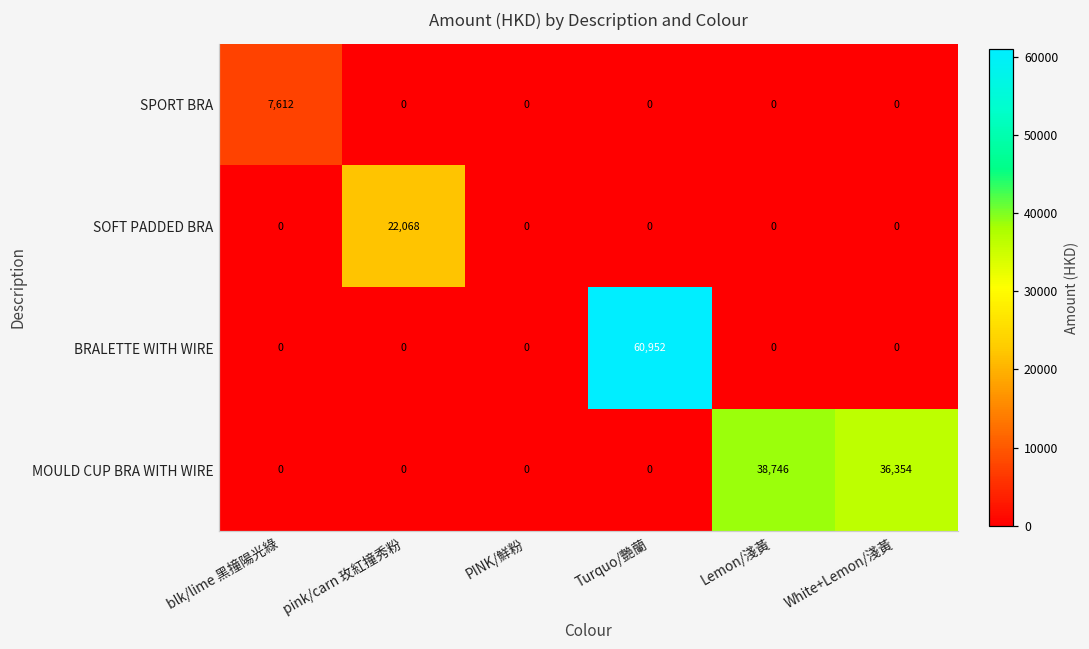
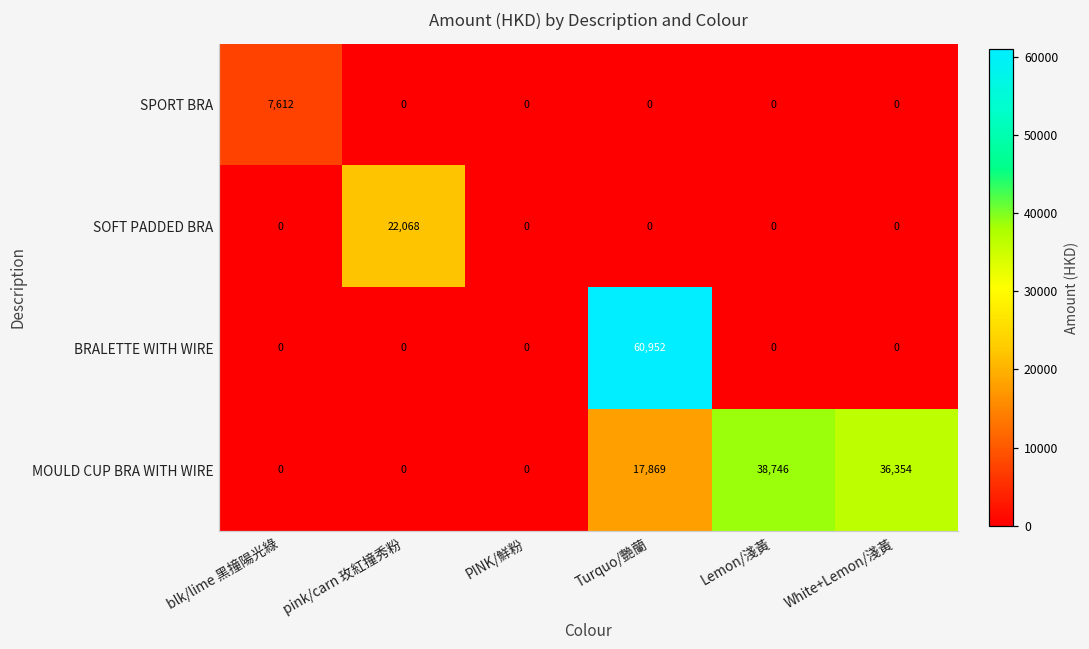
  {
    "SPORT BRA": {
      "blk/lime 黑撞陽光綠": "7,612",
      "pink/carn 玫紅撞秀粉": "0",
      "PINK/鮮粉": "0",
      "Turquo/艷蘭": "0",
      "Lemon/淺黃": "0",
      "White+Lemon/淺黃": "0"
    },
    "SOFT PADDED BRA": {
      "blk/lime 黑撞陽光綠": "0",
      "pink/carn 玫紅撞秀粉": "22,068",
      "PINK/鮮粉": "0",
      "Turquo/艷蘭": "0",
      "Lemon/淺黃": "0",
      "White+Lemon/淺黃": "0"
    },
    "BRALETTE WITH WIRE": {
      "blk/lime 黑撞陽光綠": "0",
      "pink/carn 玫紅撞秀粉": "0",
      "PINK/鮮粉": "0",
      "Turquo/艷蘭": "60,952",
      "Lemon/淺黃": "0",
      "White+Lemon/淺黃": "0"
    },
    "MOULD CUP BRA WITH WIRE": {
      "blk/lime 黑撞陽光綠": "0",
      "pink/carn 玫紅撞秀粉": "0",
      "PINK/鮮粉": "0",
-     "Turquo/艷蘭": "0",
+     "Turquo/艷蘭": "17,869",
      "Lemon/淺黃": "38,746",
      "White+Lemon/淺黃": "36,354"
    }
  }
